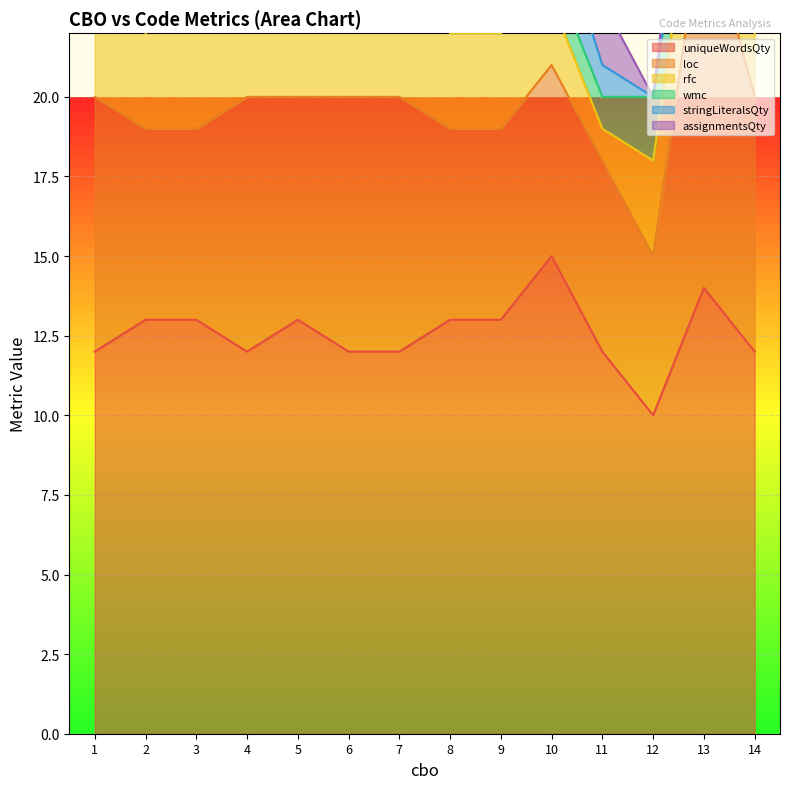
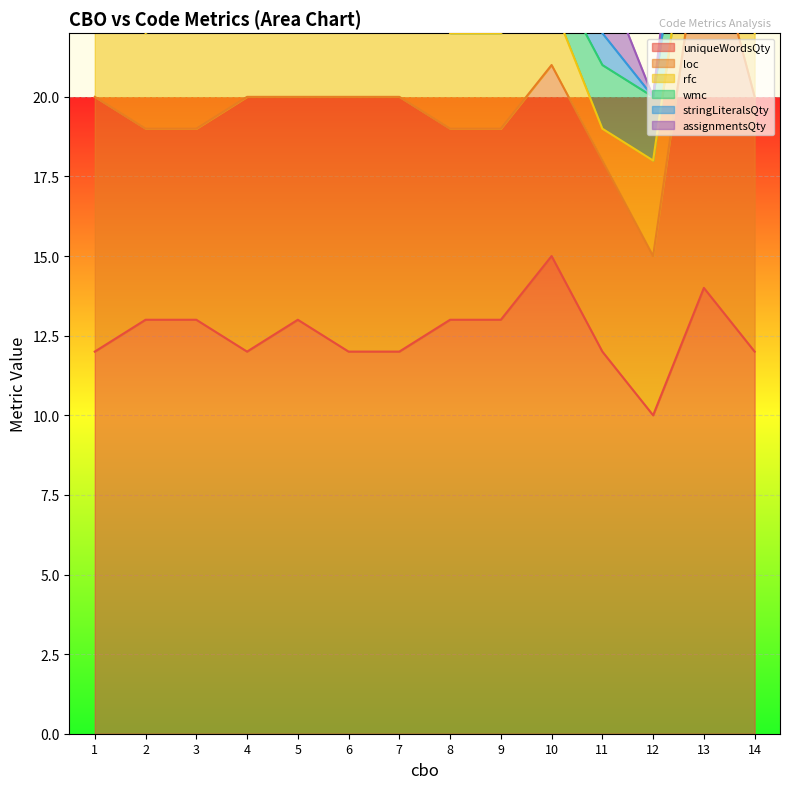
  {
    "rfc": {
      "2": 3,
      "8": 3,
      "9": 3,
      "11": 1,
      "12": 3,
      "14": 2
    },
    "wmc": {
-     "11": 1
+     "11": 2
    },
    "stringLiteralsQty": {
      "11": 1
    }
  }
